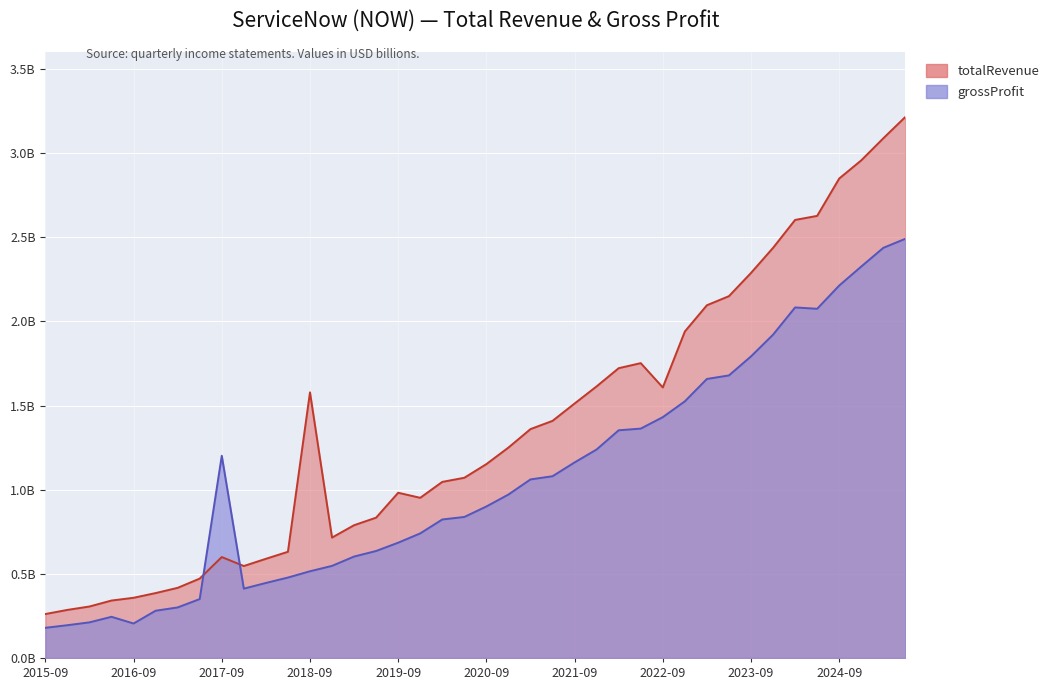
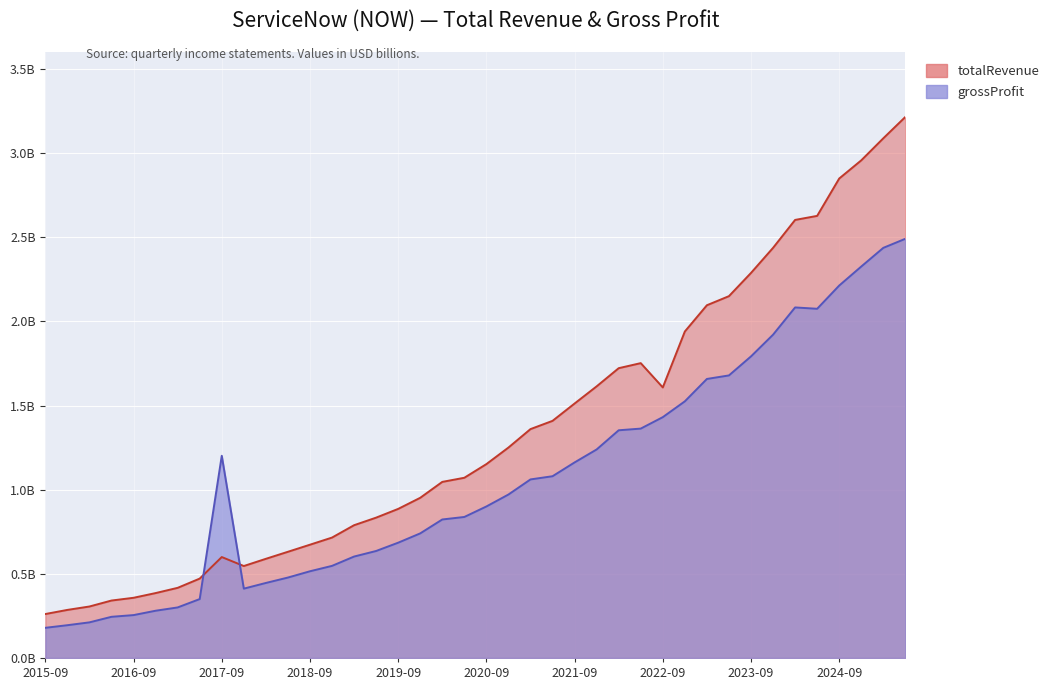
  {
    "totalRevenue": {
      "2015-09": 260000000,
      "2016-09": 360000000,
      "2017-09": 600000000,
-     "2018-09": 1580000000,
-     "2019-09": 980000000,
+     "2018-09": 670000000,
+     "2019-09": 890000000,
      "2020-09": 1150000000,
      "2021-09": 1510000000,
      "2022-09": 1610000000,
      "2023-09": 2290000000,
      "2024-09": 2850000000
    },
    "grossProfit": {
      "2015-09": 180000000,
-     "2016-09": 200000000,
+     "2016-09": 250000000,
      "2017-09": 1200000000,
      "2018-09": 520000000,
      "2019-09": 690000000,
      "2020-09": 900000000,
      "2021-09": 1160000000,
      "2022-09": 1430000000,
      "2023-09": 1790000000,
      "2024-09": 2210000000
    }
  }
